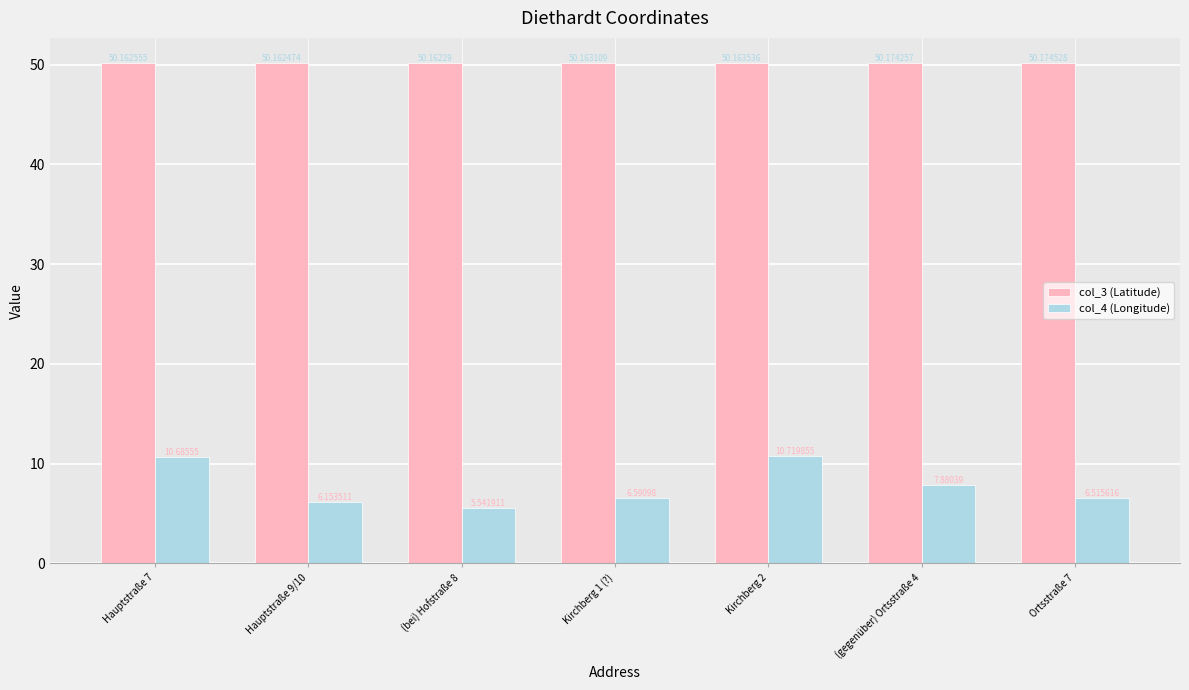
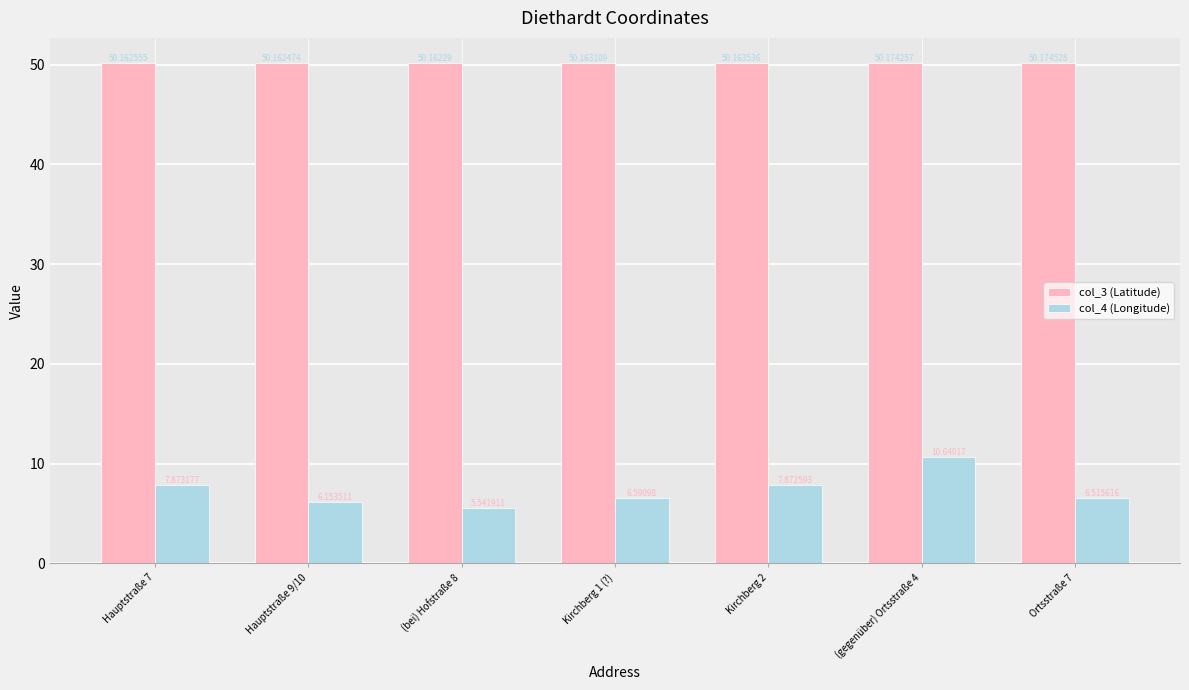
  {
    "col_3 (Latitude)": {
      "Hauptstraße 7": 50.162555,
      "Hauptstraße 9/10": 50.162474,
      "(bei) Hofstraße 8": 50.16229,
      "Kirchberg 1 (?)": 50.163109,
      "Kirchberg 2": 50.163536,
      "(gegenüber) Ortsstraße 4": 50.174257,
      "Ortsstraße 7": 50.174528
    },
    "col_4 (Longitude)": {
-     "Hauptstraße 7": 10.68555,
+     "Hauptstraße 7": 7.873177,
      "Hauptstraße 9/10": 6.153511,
      "(bei) Hofstraße 8": 5.541911,
      "Kirchberg 1 (?)": 6.59098,
-     "Kirchberg 2": 10.719855,
-     "(gegenüber) Ortsstraße 4": 7.88039,
+     "Kirchberg 2": 7.872593,
+     "(gegenüber) Ortsstraße 4": 10.64017,
      "Ortsstraße 7": 6.515616
    }
  }
